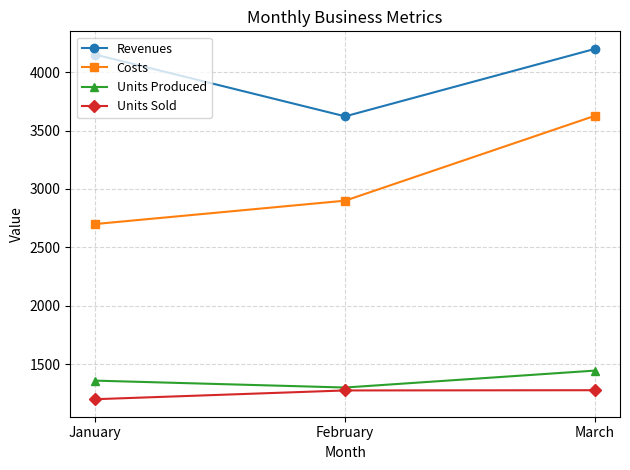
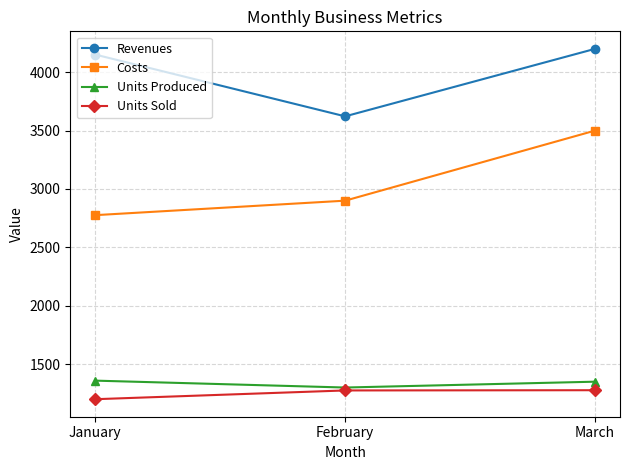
  {
    "Revenues": {
      "February": 3620,
      "March": 4200
    },
    "Costs": {
-     "January": 2700,
+     "January": 2780,
      "February": 2900,
-     "March": 3630
+     "March": 3500
    },
    "Units Produced": {
      "January": 1360,
      "February": 1300,
-     "March": 1450
+     "March": 1350
    },
    "Units Sold": {
      "January": 1200,
      "February": 1280,
      "March": 1280
    }
  }
